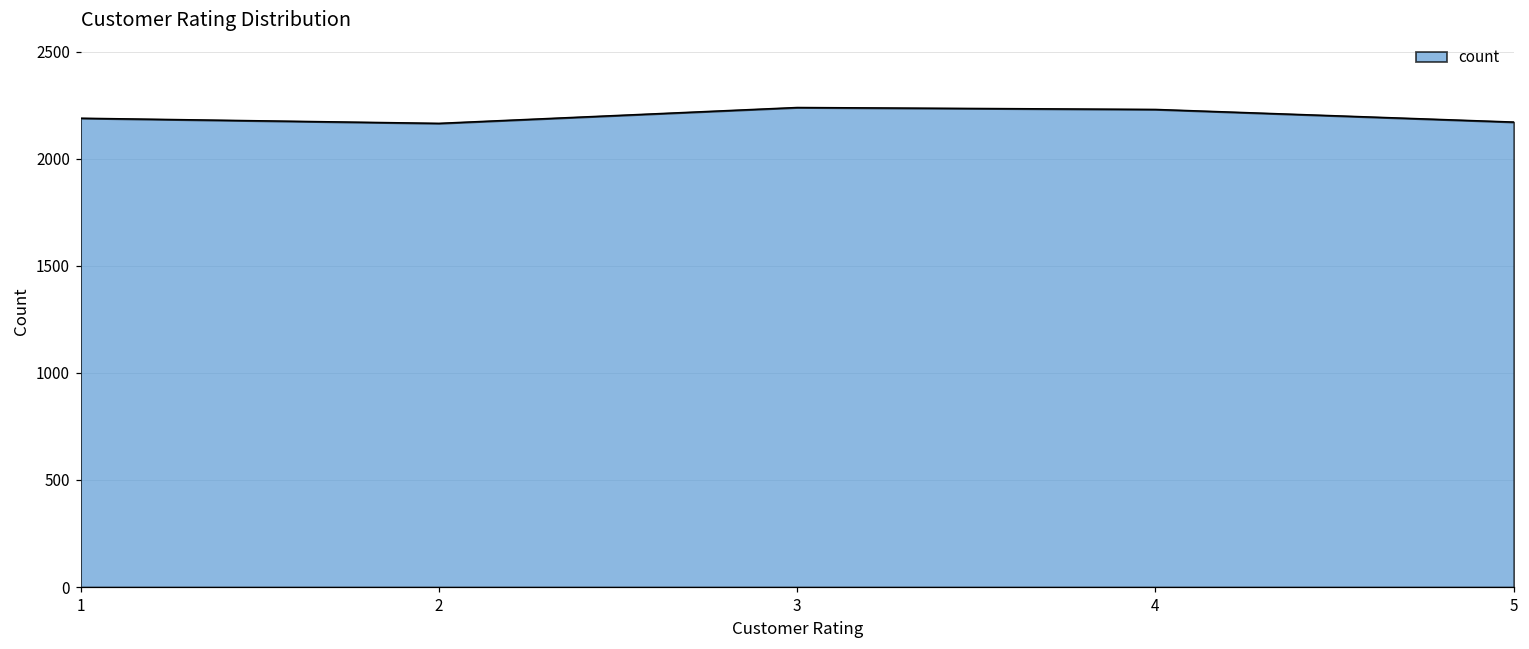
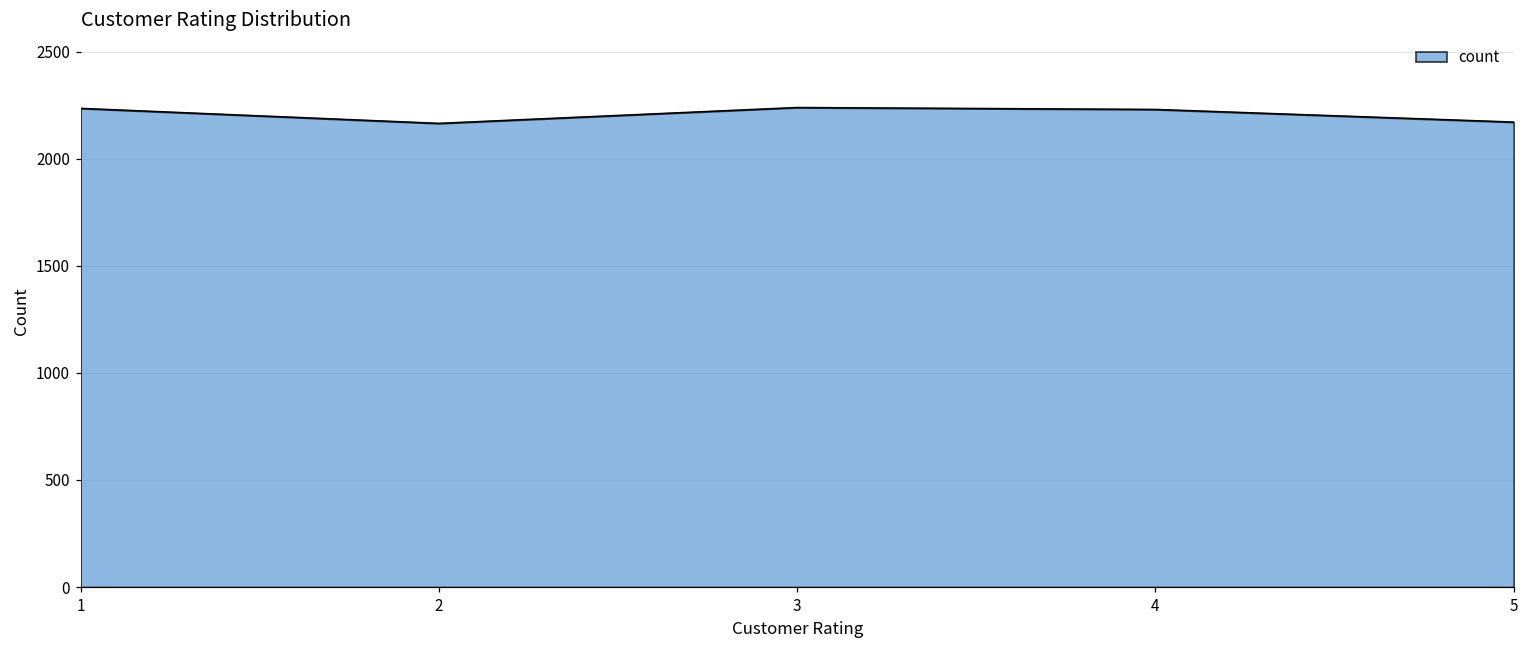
  {
-   "1": 2190,
+   "1": 2240,
    "2": 2170,
    "3": 2240,
    "4": 2230,
    "5": 2170
  }
